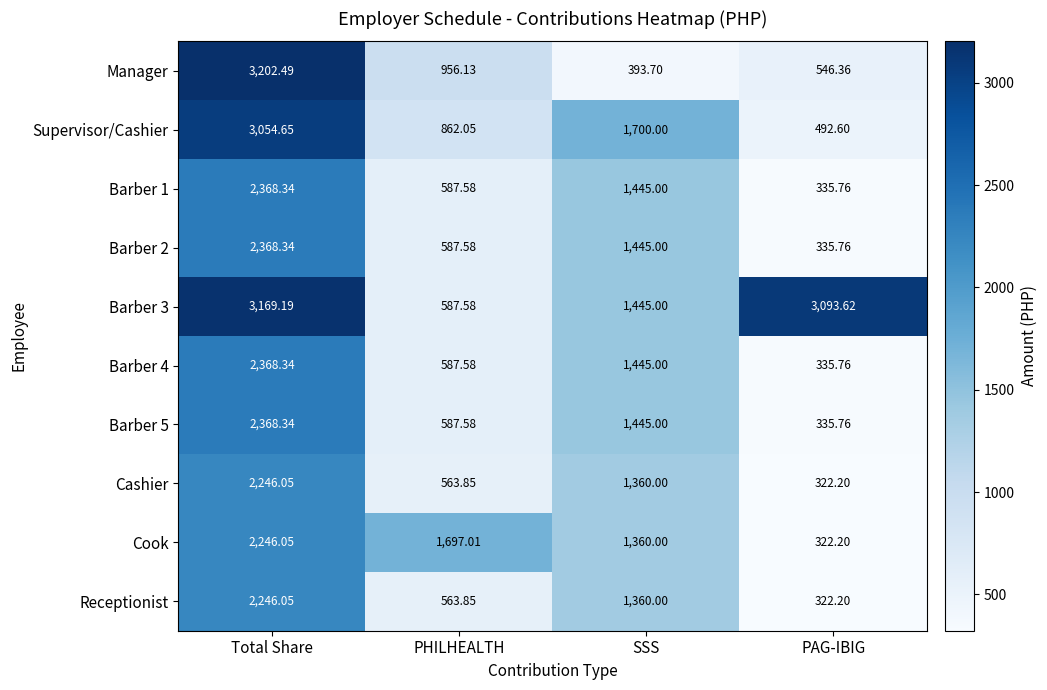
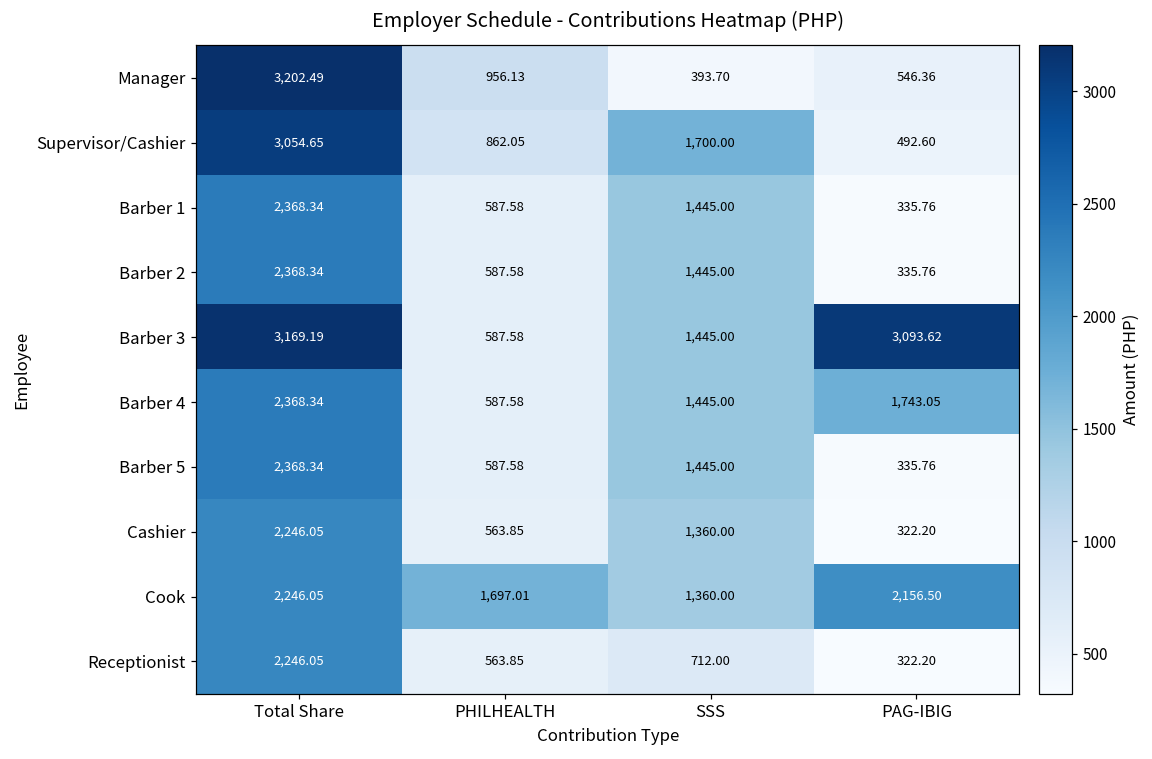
  {
    "Manager": {
      "Total Share": "3,202.49",
      "PHILHEALTH": "956.13",
      "SSS": "393.70",
      "PAG-IBIG": "546.36"
    },
    "Supervisor/Cashier": {
      "Total Share": "3,054.65",
      "PHILHEALTH": "862.05",
      "SSS": "1,700.00",
      "PAG-IBIG": "492.60"
    },
    "Barber 1": {
      "Total Share": "2,368.34",
      "PHILHEALTH": "587.58",
      "SSS": "1,445.00",
      "PAG-IBIG": "335.76"
    },
    "Barber 2": {
      "Total Share": "2,368.34",
      "PHILHEALTH": "587.58",
      "SSS": "1,445.00",
      "PAG-IBIG": "335.76"
    },
    "Barber 3": {
      "Total Share": "3,169.19",
      "PHILHEALTH": "587.58",
      "SSS": "1,445.00",
      "PAG-IBIG": "3,093.62"
    },
    "Barber 4": {
      "Total Share": "2,368.34",
      "PHILHEALTH": "587.58",
      "SSS": "1,445.00",
-     "PAG-IBIG": "335.76"
+     "PAG-IBIG": "1,743.05"
    },
    "Barber 5": {
      "Total Share": "2,368.34",
      "PHILHEALTH": "587.58",
      "SSS": "1,445.00",
      "PAG-IBIG": "335.76"
    },
    "Cashier": {
      "Total Share": "2,246.05",
      "PHILHEALTH": "563.85",
      "SSS": "1,360.00",
      "PAG-IBIG": "322.20"
    },
    "Cook": {
      "Total Share": "2,246.05",
      "PHILHEALTH": "1,697.01",
      "SSS": "1,360.00",
-     "PAG-IBIG": "322.20"
+     "PAG-IBIG": "2,156.50"
    },
    "Receptionist": {
      "Total Share": "2,246.05",
      "PHILHEALTH": "563.85",
-     "SSS": "1,360.00",
+     "SSS": "712.00",
      "PAG-IBIG": "322.20"
    }
  }
